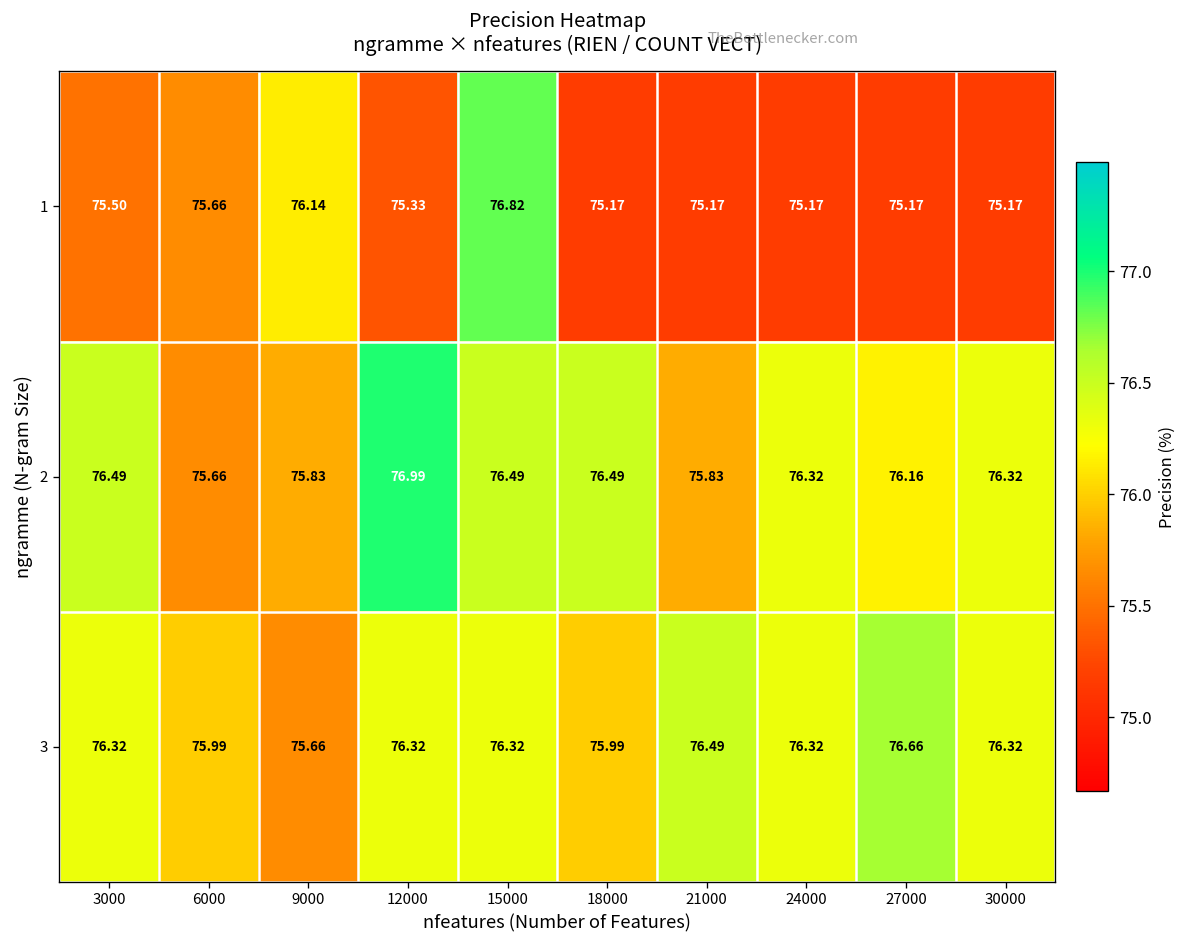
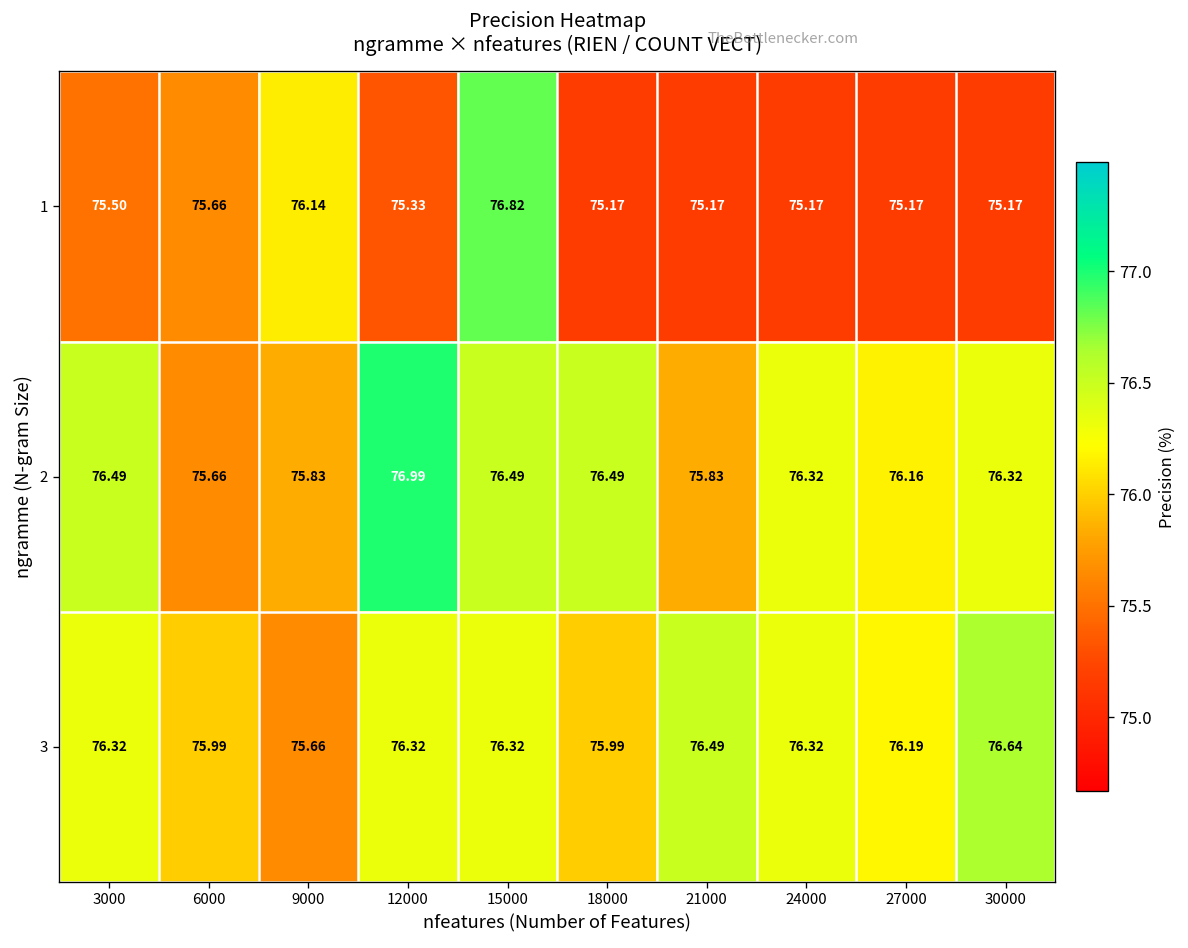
  {
    "1": {
      "3000": 75.50,
      "6000": 75.66,
      "9000": 76.14,
      "12000": 75.33,
      "15000": 76.82,
      "18000": 75.17,
      "21000": 75.17,
      "24000": 75.17,
      "27000": 75.17,
      "30000": 75.17
    },
    "2": {
      "3000": 76.49,
      "6000": 75.66,
      "9000": 75.83,
      "12000": 76.99,
      "15000": 76.49,
      "18000": 76.49,
      "21000": 75.83,
      "24000": 76.32,
      "27000": 76.16,
      "30000": 76.32
    },
    "3": {
      "3000": 76.32,
      "6000": 75.99,
      "9000": 75.66,
      "12000": 76.32,
      "15000": 76.32,
      "18000": 75.99,
      "21000": 76.49,
      "24000": 76.32,
-     "27000": 76.66,
-     "30000": 76.32
+     "27000": 76.19,
+     "30000": 76.64
    }
  }
